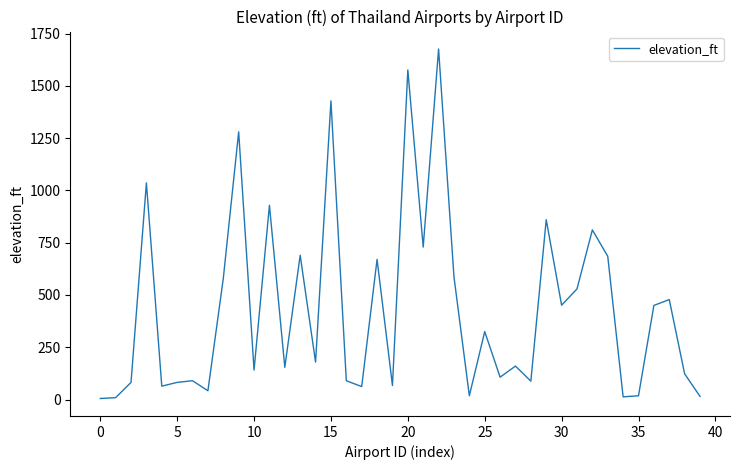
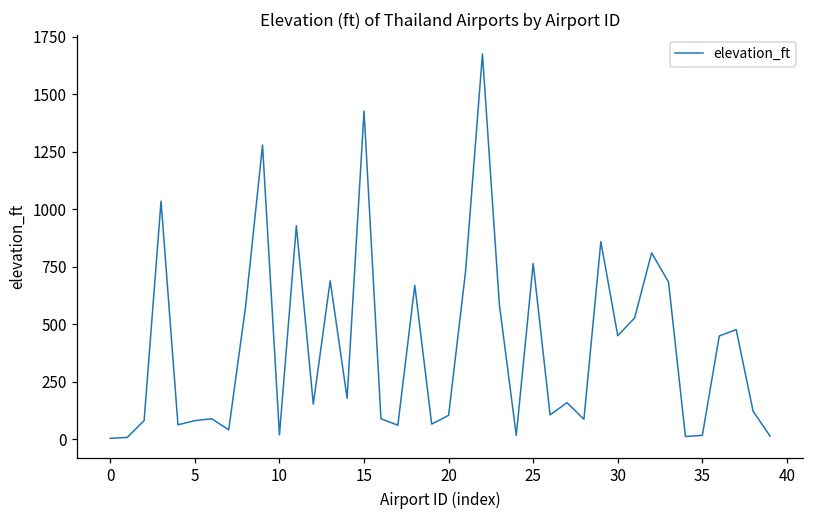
  {
    "0": 10,
    "5": 80,
-   "10": 140,
+   "10": 20,
    "15": 1430,
-   "20": 1580,
-   "25": 330,
+   "20": 110,
+   "25": 770,
    "30": 450,
    "35": 20
  }
